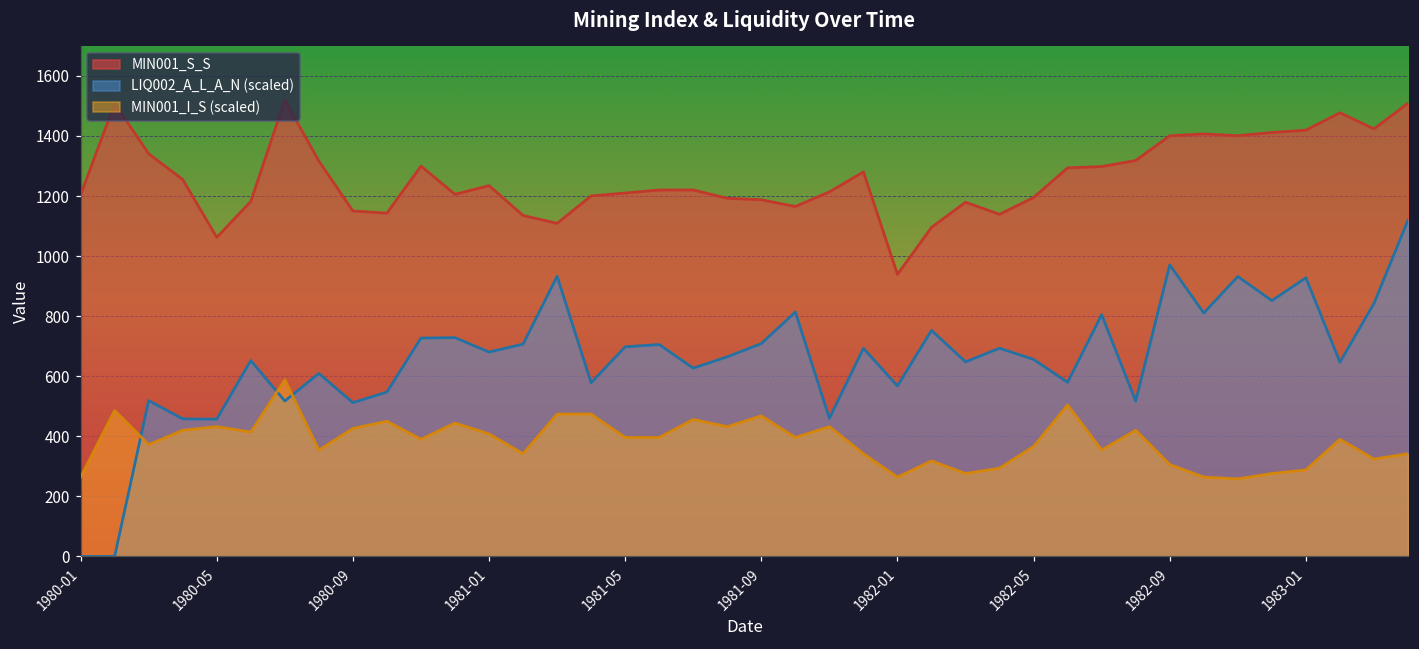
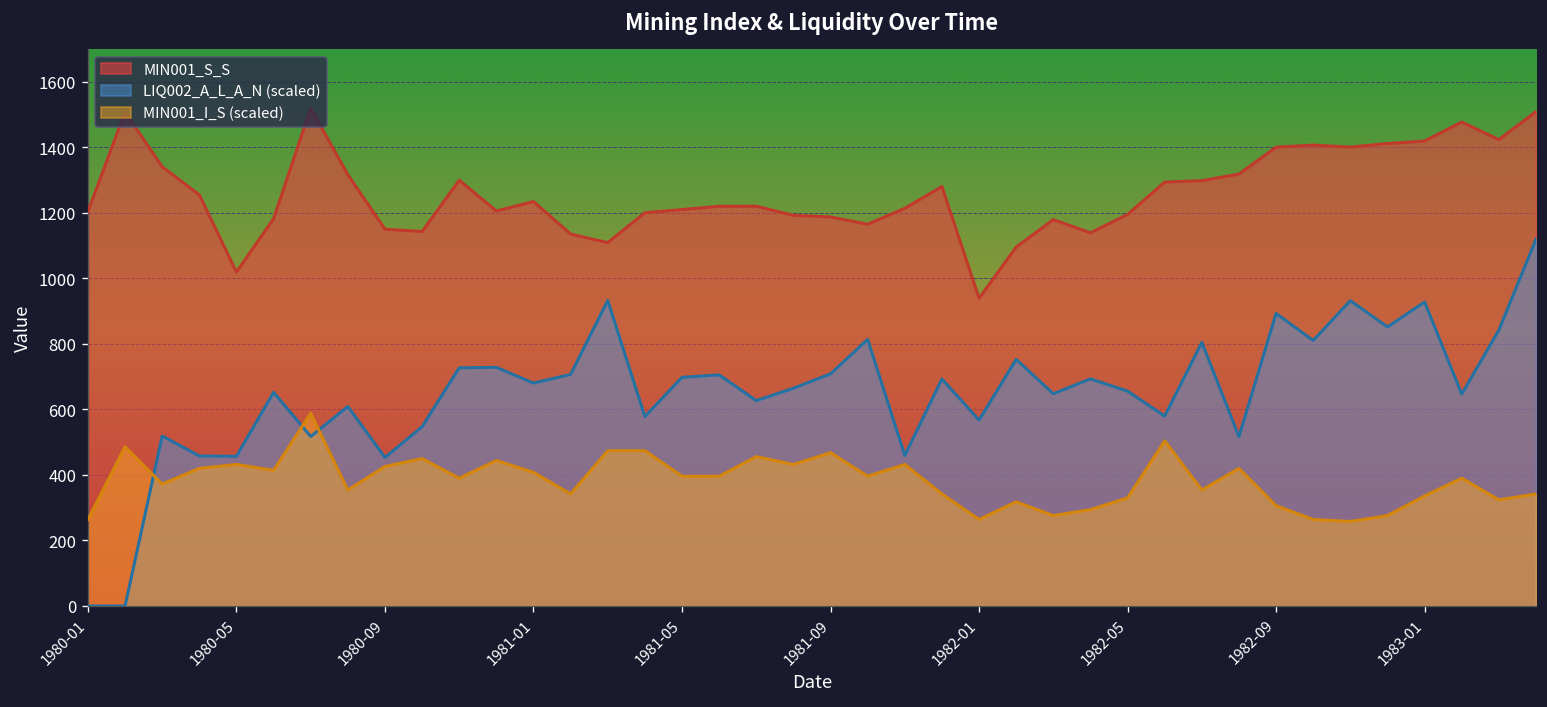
  {
    "MIN001_S_S": {
      "1980-01": 1200,
-     "1980-05": 1060,
+     "1980-05": 1020,
      "1980-09": 1150,
      "1981-01": 1230,
      "1981-05": 1210,
      "1981-09": 1190,
      "1982-01": 940,
      "1982-05": 1200,
      "1982-09": 1400,
      "1983-01": 1420
    },
    "LIQ002_A_L_A_N (scaled)": {
      "1980-01": 0,
      "1980-05": 460,
-     "1980-09": 510,
+     "1980-09": 450,
      "1981-01": 680,
      "1981-05": 700,
      "1981-09": 710,
      "1982-01": 570,
      "1982-05": 660,
-     "1982-09": 970,
+     "1982-09": 890,
      "1983-01": 930
    },
    "MIN001_I_S (scaled)": {
      "1980-01": 260,
      "1980-05": 430,
      "1980-09": 430,
      "1981-01": 410,
      "1981-05": 400,
      "1981-09": 470,
      "1982-01": 260,
-     "1982-05": 370,
+     "1982-05": 330,
      "1982-09": 310,
-     "1983-01": 290
+     "1983-01": 340
    }
  }
